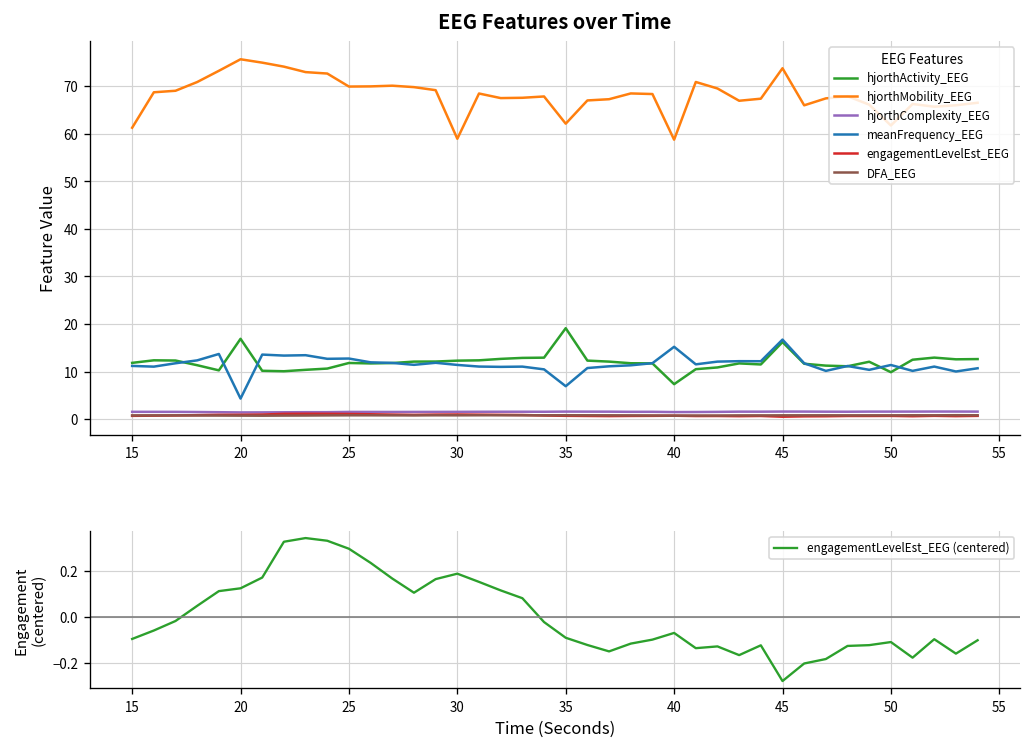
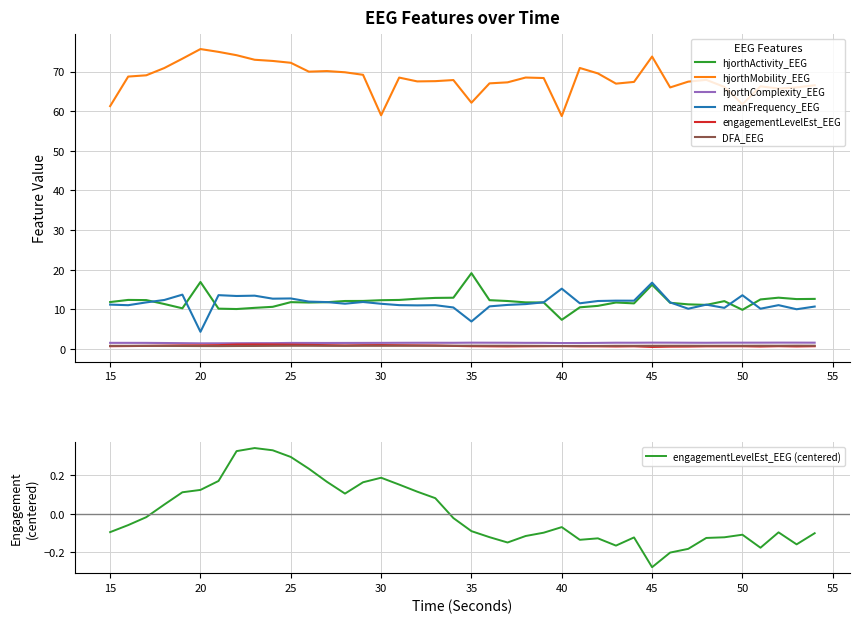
  {
    "EEG Features over Time": {
      "hjorthActivity_EEG": {
        "15": 12,
        "20": 17,
        "25": 12,
        "30": 12,
        "35": 19,
        "40": 7,
        "50": 10
      },
      "hjorthMobility_EEG": {
        "15": 61,
        "20": 76,
-       "25": 70,
+       "25": 72,
        "30": 59,
        "35": 62,
        "40": 59,
        "45": 74
      },
      "hjorthComplexity_EEG": {
        "15": 2,
        "35": 2,
        "40": 1,
        "45": 2,
        "50": 2
      },
      "meanFrequency_EEG": {
        "15": 11,
        "20": 4,
        "25": 13,
        "30": 11,
        "35": 7,
        "40": 15,
-       "50": 11
+       "50": 14
      }
    }
  }
